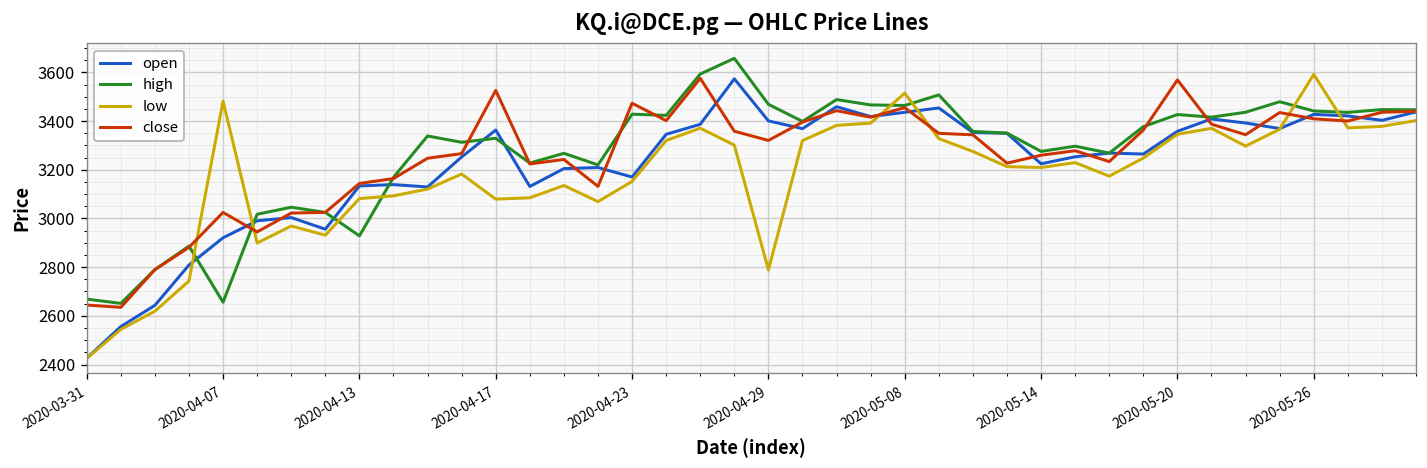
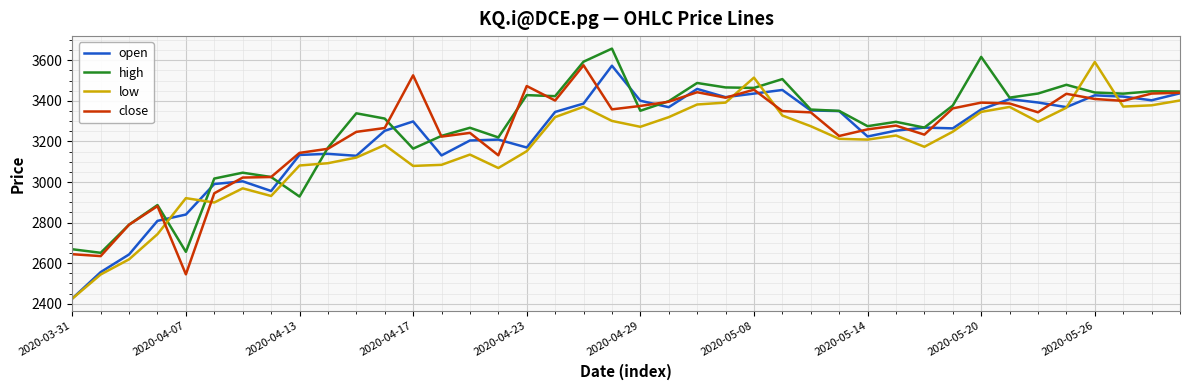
  {
    "open": {
-     "2020-04-07": 2920,
-     "2020-04-17": 3360,
+     "2020-04-07": 2840,
+     "2020-04-17": 3300,
      "2020-04-23": 3170,
      "2020-04-29": 3400,
      "2020-05-08": 3440,
      "2020-05-14": 3220,
      "2020-05-26": 3430
    },
    "high": {
      "2020-03-31": 2670,
      "2020-04-07": 2660,
      "2020-04-13": 2930,
-     "2020-04-17": 3330,
+     "2020-04-17": 3160,
      "2020-04-23": 3430,
-     "2020-04-29": 3470,
+     "2020-04-29": 3350,
      "2020-05-14": 3280,
-     "2020-05-20": 3430,
+     "2020-05-20": 3620,
      "2020-05-26": 3440
    },
    "low": {
-     "2020-04-07": 3480,
+     "2020-04-07": 2920,
      "2020-04-13": 3080,
      "2020-04-17": 3080,
      "2020-04-23": 3150,
-     "2020-04-29": 2790,
+     "2020-04-29": 3270,
      "2020-05-08": 3510,
      "2020-05-14": 3210,
      "2020-05-26": 3590
    },
    "close": {
      "2020-03-31": 2640,
-     "2020-04-07": 3020,
+     "2020-04-07": 2540,
      "2020-04-17": 3530,
      "2020-04-23": 3470,
-     "2020-04-29": 3320,
+     "2020-04-29": 3380,
      "2020-05-14": 3260,
-     "2020-05-20": 3570,
+     "2020-05-20": 3390,
      "2020-05-26": 3410
    }
  }
